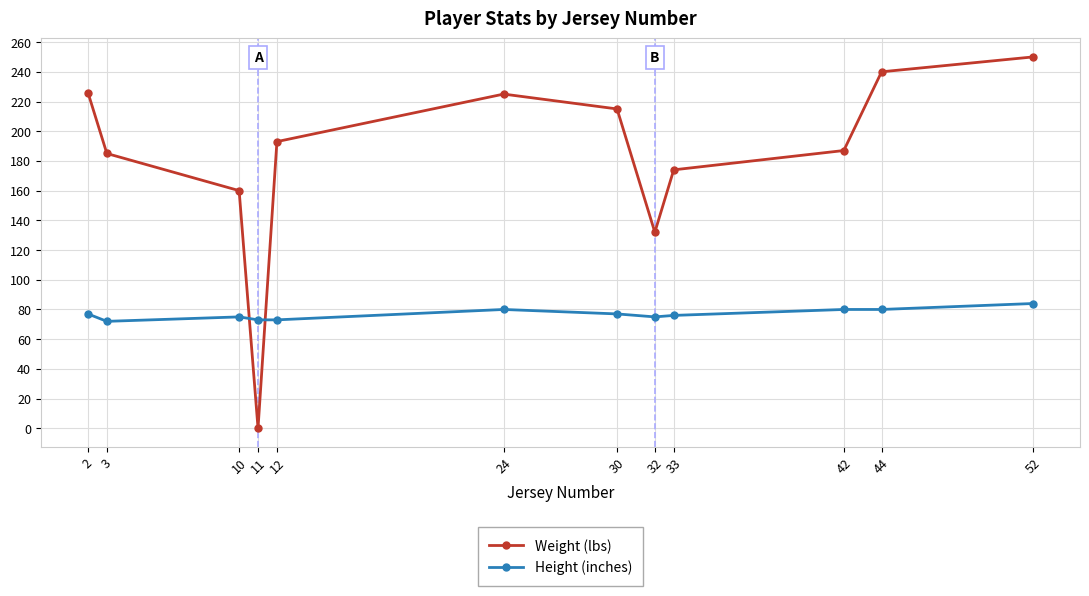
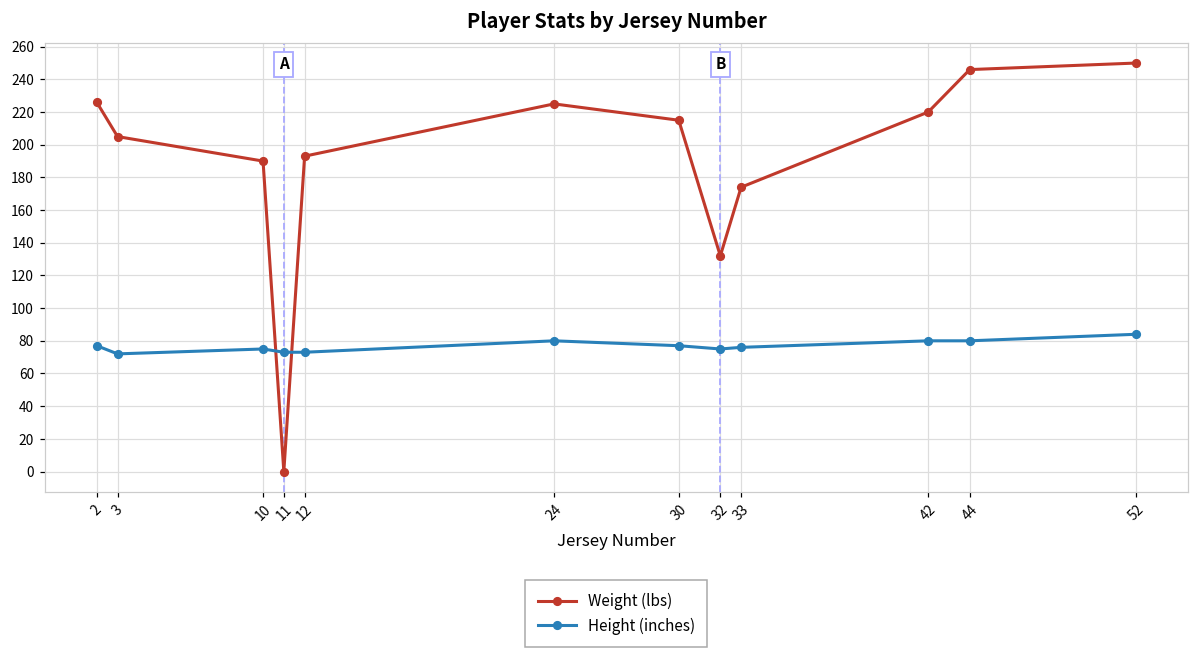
  {
    "Weight (lbs)": {
      "2": 226,
-     "3": 185,
-     "10": 160,
+     "3": 205,
+     "10": 190,
      "11": 0,
      "12": 193,
      "24": 225,
      "30": 215,
      "32": 132,
      "33": 174,
-     "42": 187,
-     "44": 240,
+     "42": 220,
+     "44": 246,
      "52": 250
    },
    "Height (inches)": {
      "2": 77,
      "3": 72,
      "10": 75,
      "11": 73,
      "12": 73,
      "24": 80,
      "30": 77,
      "32": 75,
      "33": 76,
      "42": 80,
      "44": 80,
      "52": 84
    }
  }
